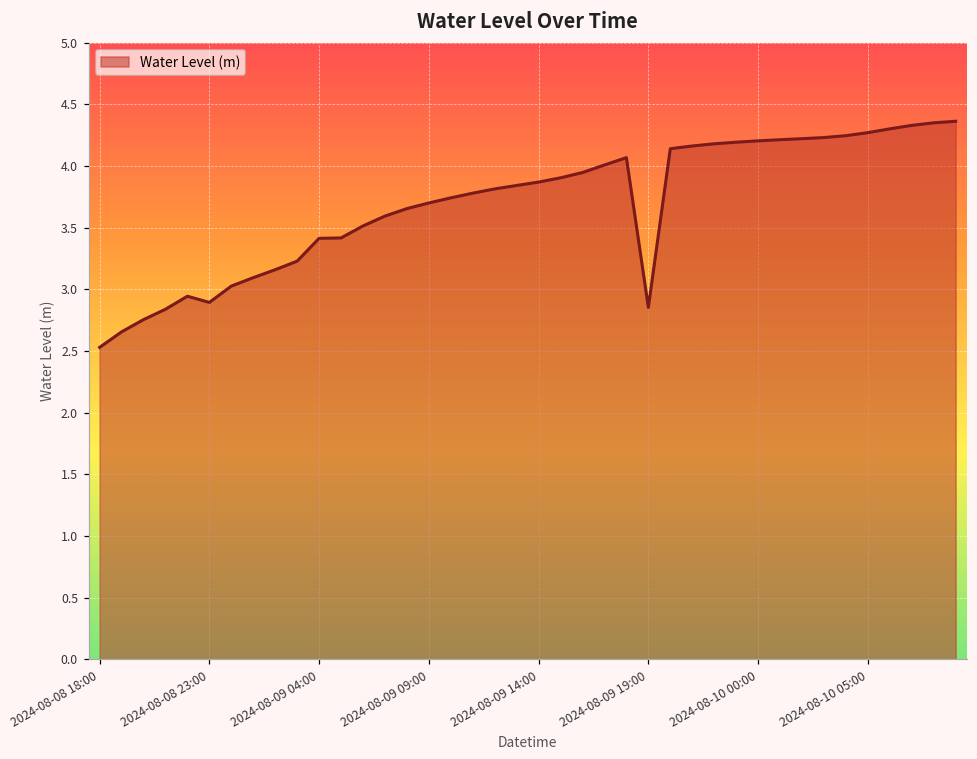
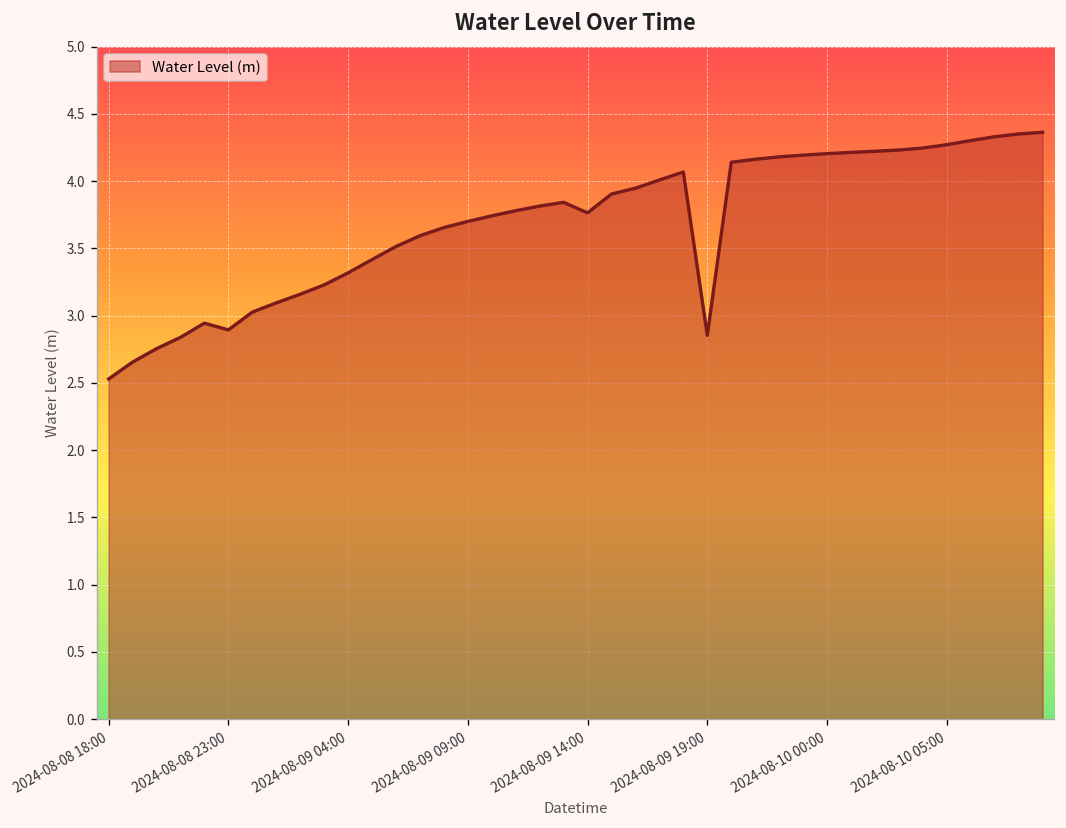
  {
    "2024-08-08 18:00": 2.53,
    "2024-08-08 23:00": 2.89,
-   "2024-08-09 04:00": 3.41,
+   "2024-08-09 04:00": 3.32,
    "2024-08-09 09:00": 3.70,
-   "2024-08-09 14:00": 3.87,
+   "2024-08-09 14:00": 3.76,
    "2024-08-09 19:00": 2.85,
    "2024-08-10 00:00": 4.20,
    "2024-08-10 05:00": 4.27
  }
